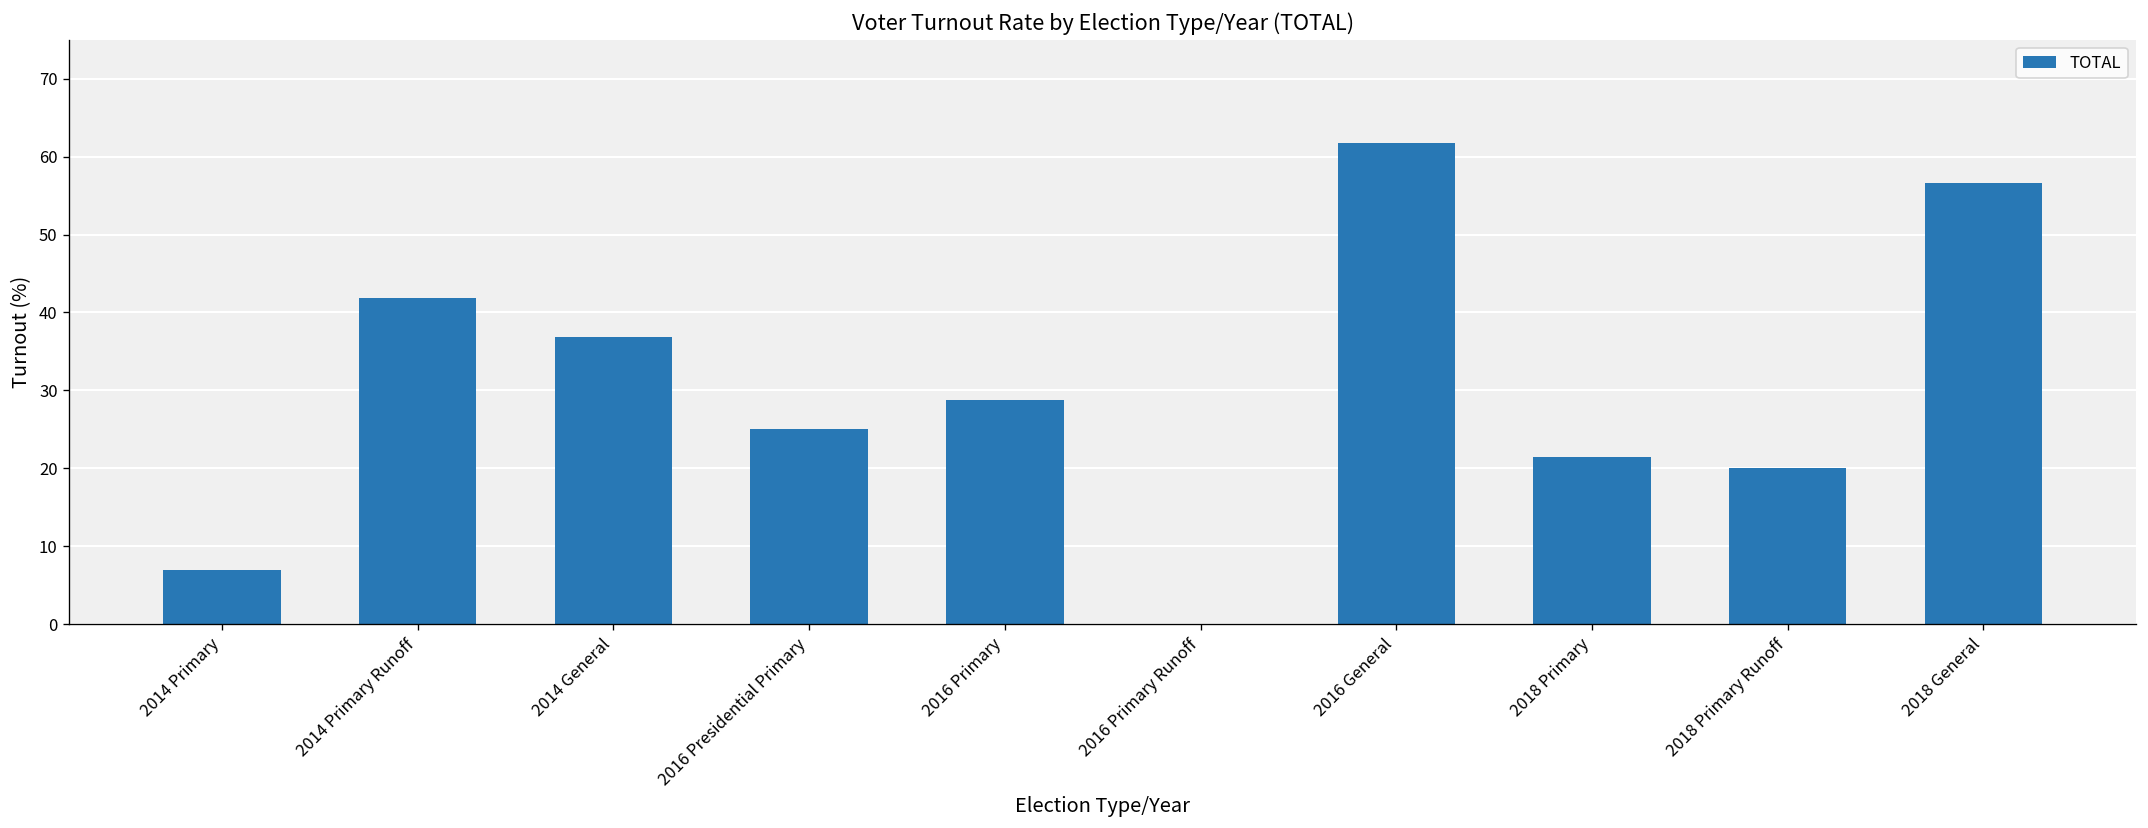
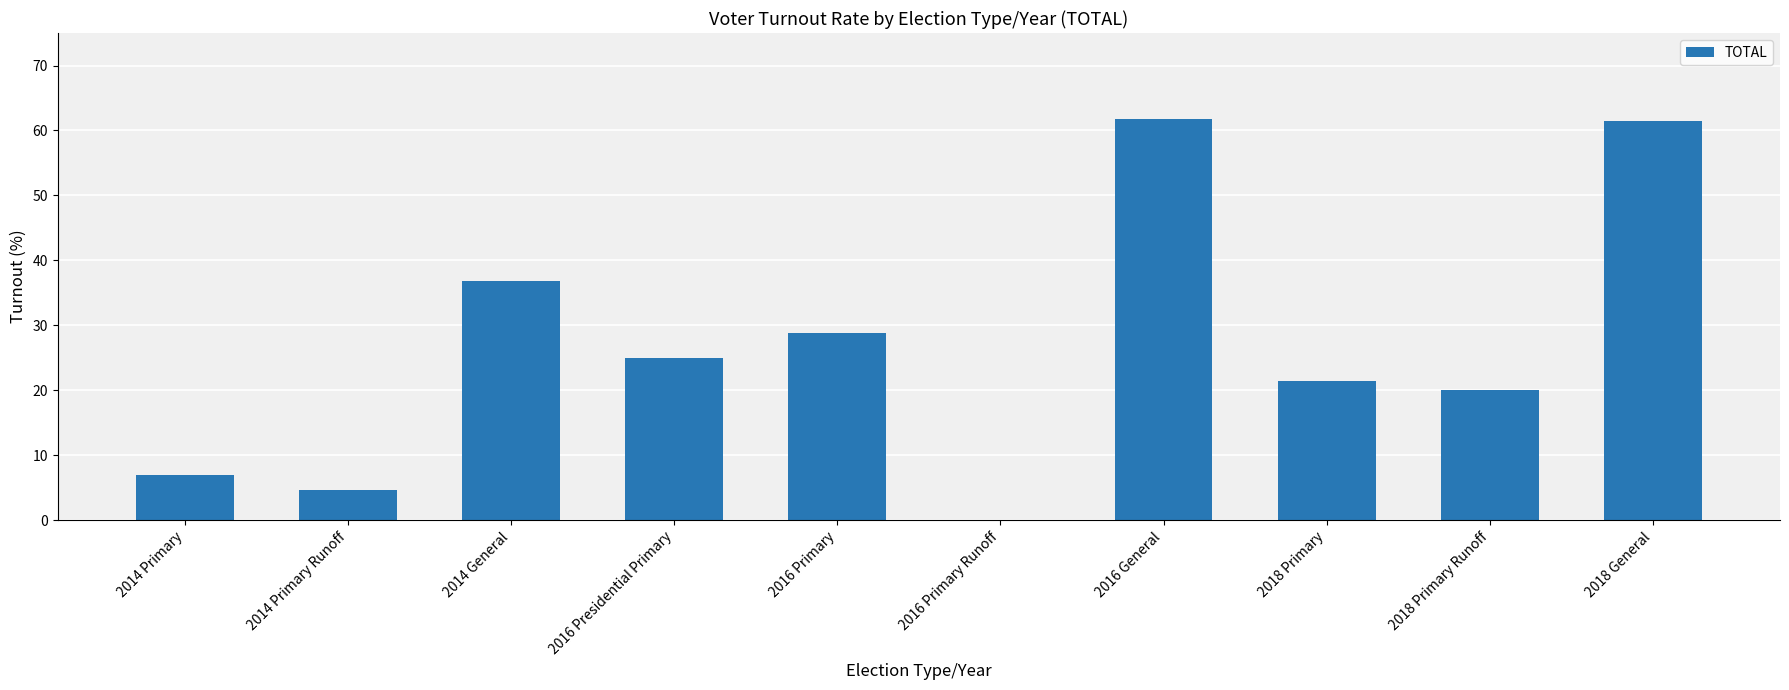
  {
    "2014 Primary": 7,
-   "2014 Primary Runoff": 42,
+   "2014 Primary Runoff": 5,
    "2014 General": 37,
    "2016 Presidential Primary": 25,
    "2016 Primary": 29,
    "2016 Primary Runoff": 0,
    "2016 General": 62,
    "2018 Primary": 21,
    "2018 Primary Runoff": 20,
-   "2018 General": 57
+   "2018 General": 61
  }
